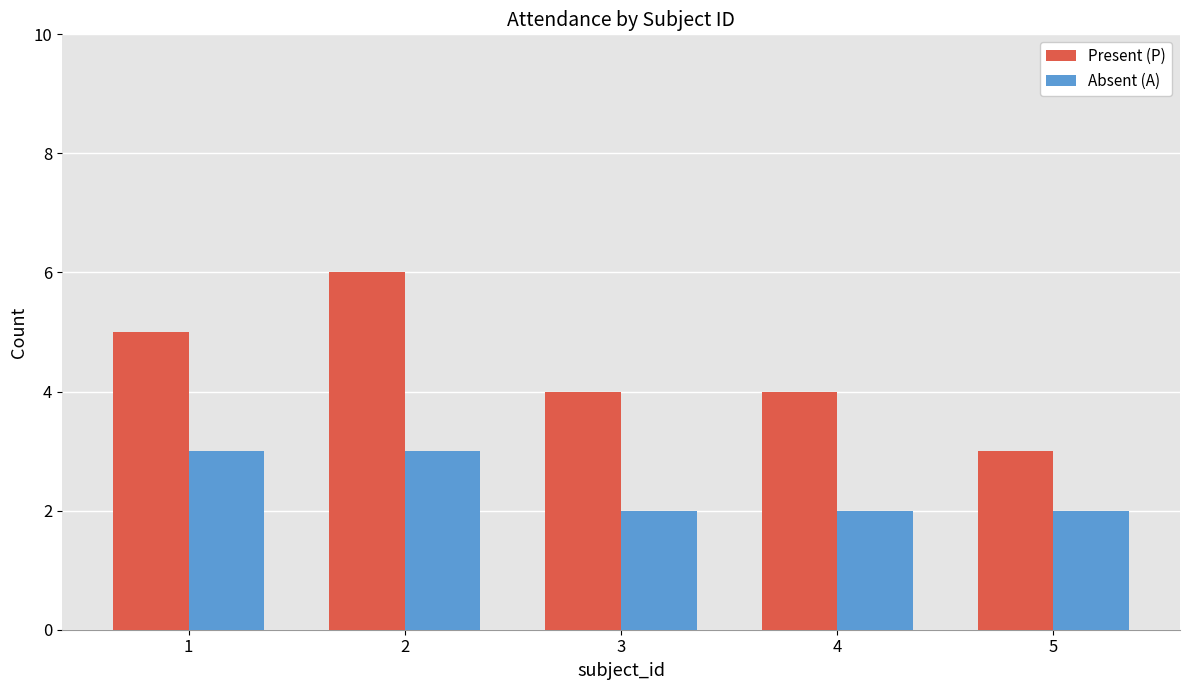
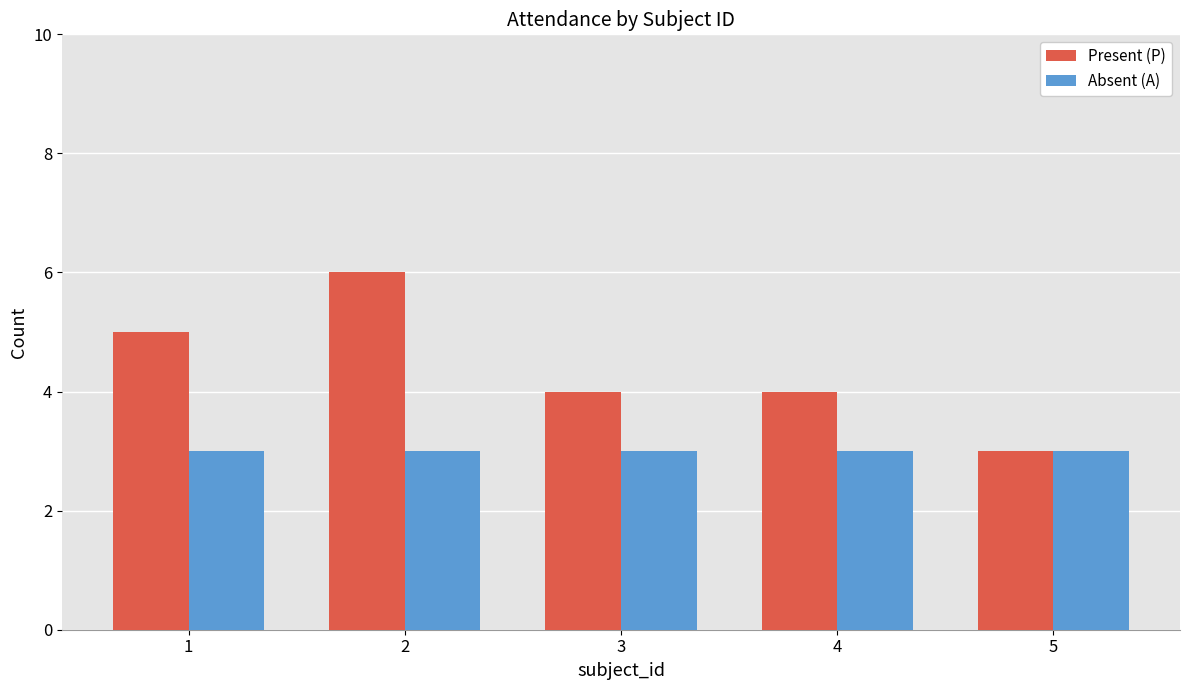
  {
    "Present (P)": {
      "1": 5,
      "2": 6,
      "3": 4,
      "4": 4,
      "5": 3
    },
    "Absent (A)": {
      "1": 3,
      "2": 3,
-     "3": 2,
-     "4": 2,
-     "5": 2
+     "3": 3,
+     "4": 3,
+     "5": 3
    }
  }
